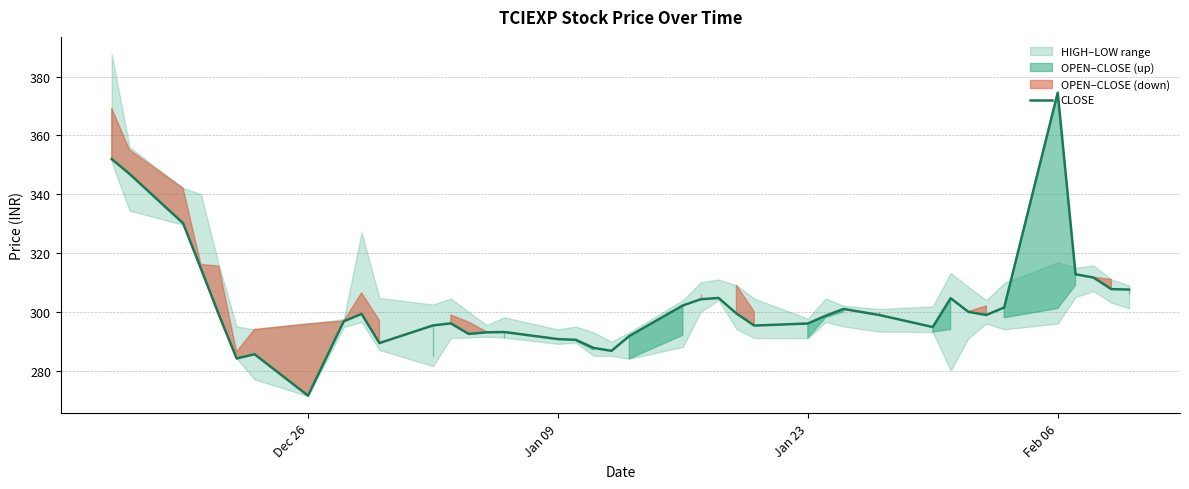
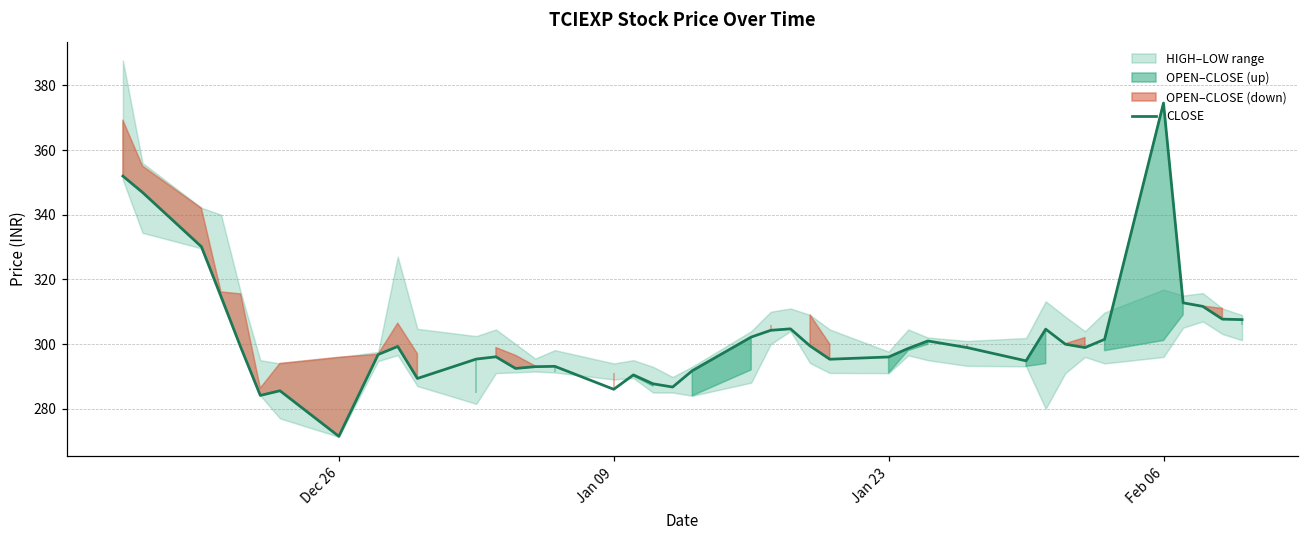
  {
    "CLOSE": {
      "Dec 26": 271,
-     "Jan 09": 291,
+     "Jan 09": 286,
      "Jan 23": 296,
      "Feb 06": 375
    }
  }
